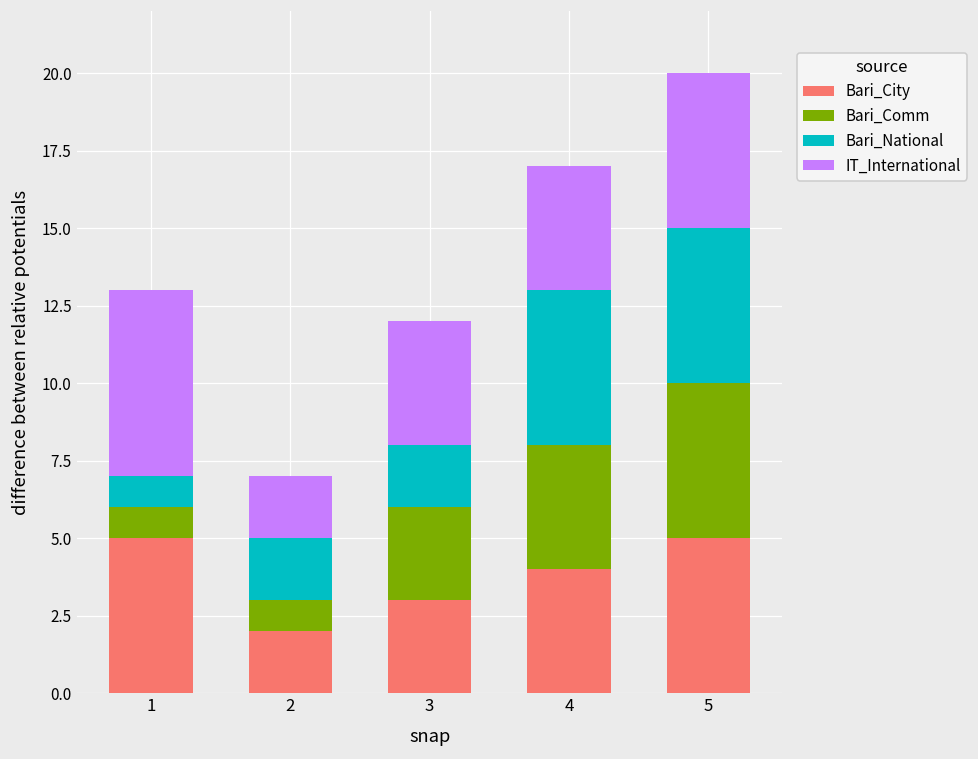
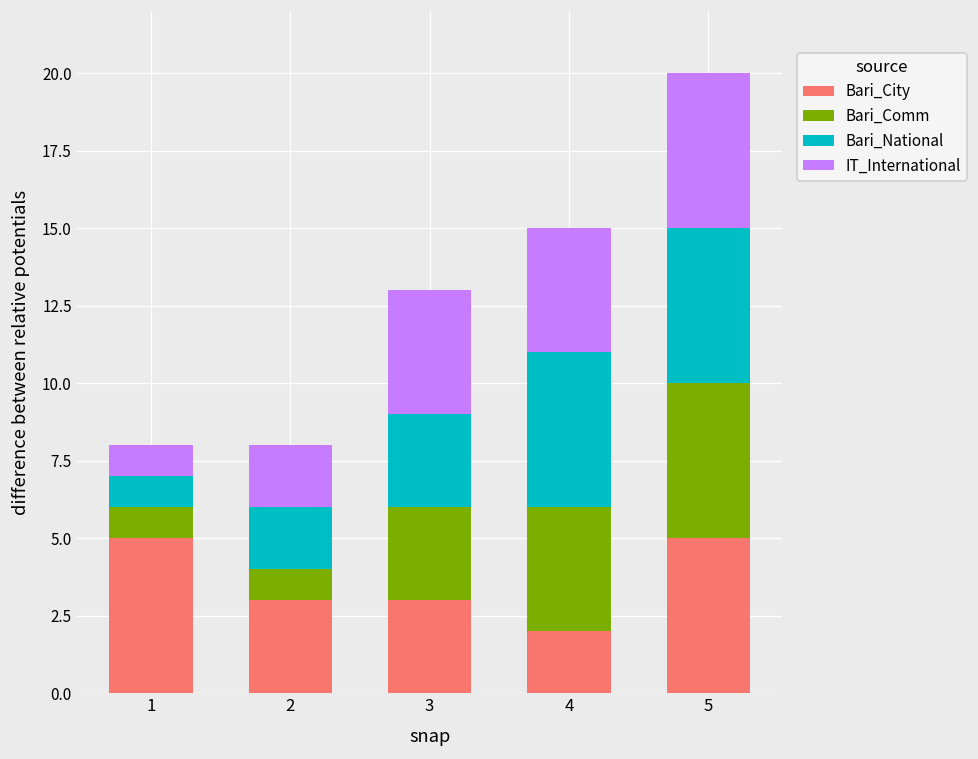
  {
    "Bari_City": {
      "1": 5,
-     "2": 2,
+     "2": 3,
      "3": 3,
-     "4": 4,
+     "4": 2,
      "5": 5
    },
    "Bari_Comm": {
      "1": 1,
      "2": 1,
      "3": 3,
      "4": 4,
      "5": 5
    },
    "Bari_National": {
      "1": 1,
      "2": 2,
-     "3": 2,
+     "3": 3,
      "4": 5,
      "5": 5
    },
    "IT_International": {
-     "1": 6,
+     "1": 1,
      "2": 2,
      "3": 4,
      "4": 4,
      "5": 5
    }
  }
